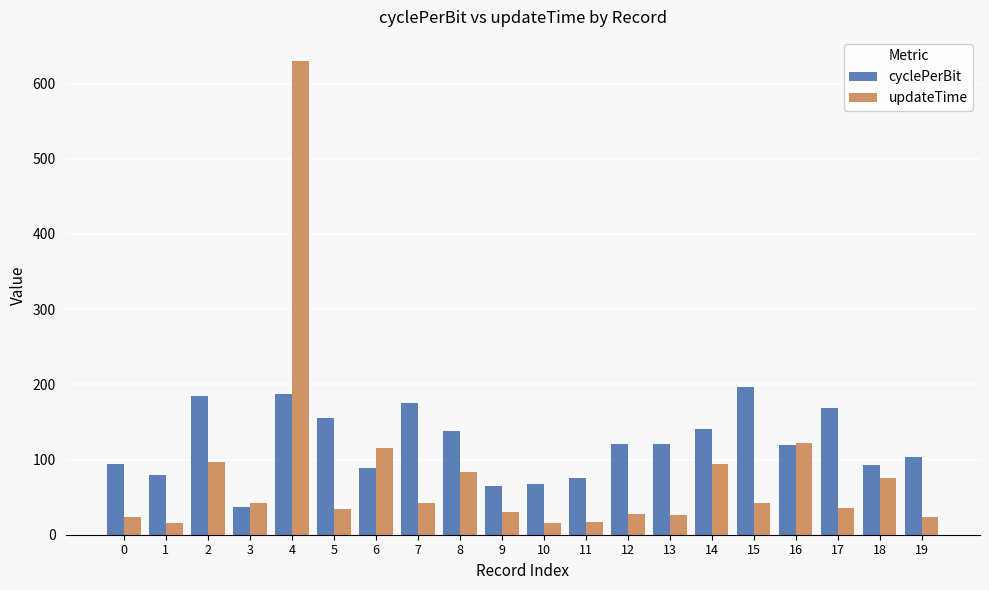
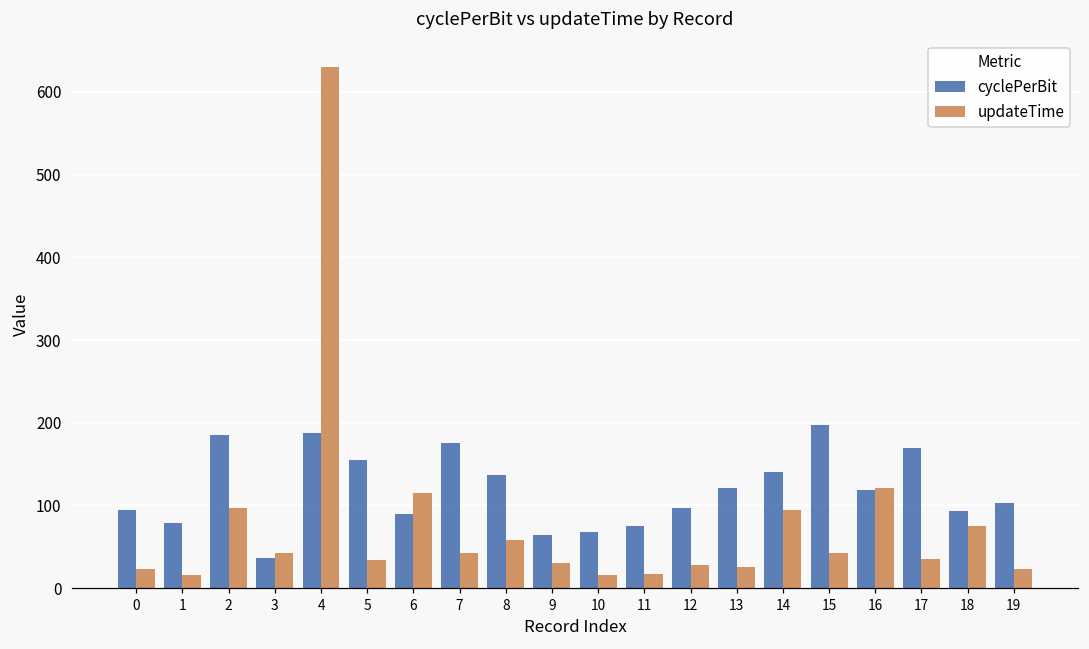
  {
    "cyclePerBit": {
      "0": 90,
      "1": 80,
      "2": 190,
      "3": 40,
      "4": 190,
      "5": 150,
      "6": 90,
      "7": 180,
      "8": 140,
      "9": 60,
      "10": 70,
      "11": 80,
-     "12": 120,
+     "12": 100,
      "13": 120,
      "14": 140,
      "15": 200,
      "16": 120,
      "17": 170,
      "18": 90,
      "19": 100
    },
    "updateTime": {
      "0": 20,
      "1": 20,
      "2": 100,
      "3": 40,
      "4": 630,
      "5": 30,
      "6": 110,
      "7": 40,
-     "8": 80,
+     "8": 60,
      "9": 30,
      "10": 20,
      "11": 20,
      "12": 30,
      "13": 30,
      "14": 90,
      "15": 40,
      "16": 120,
      "17": 40,
      "18": 80,
      "19": 20
    }
  }
